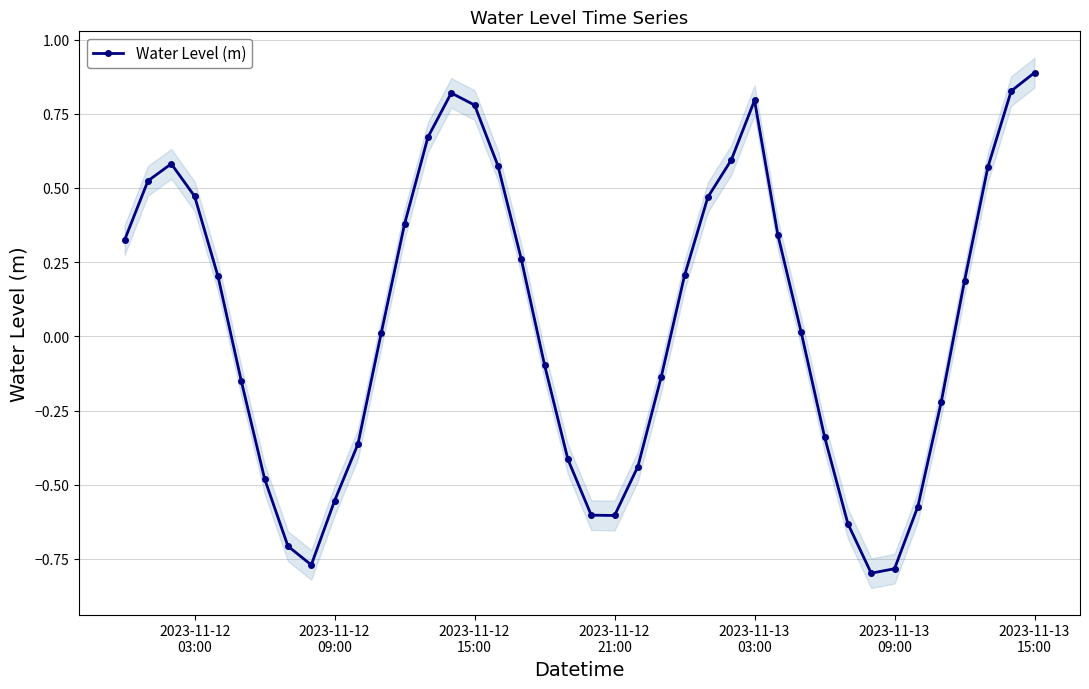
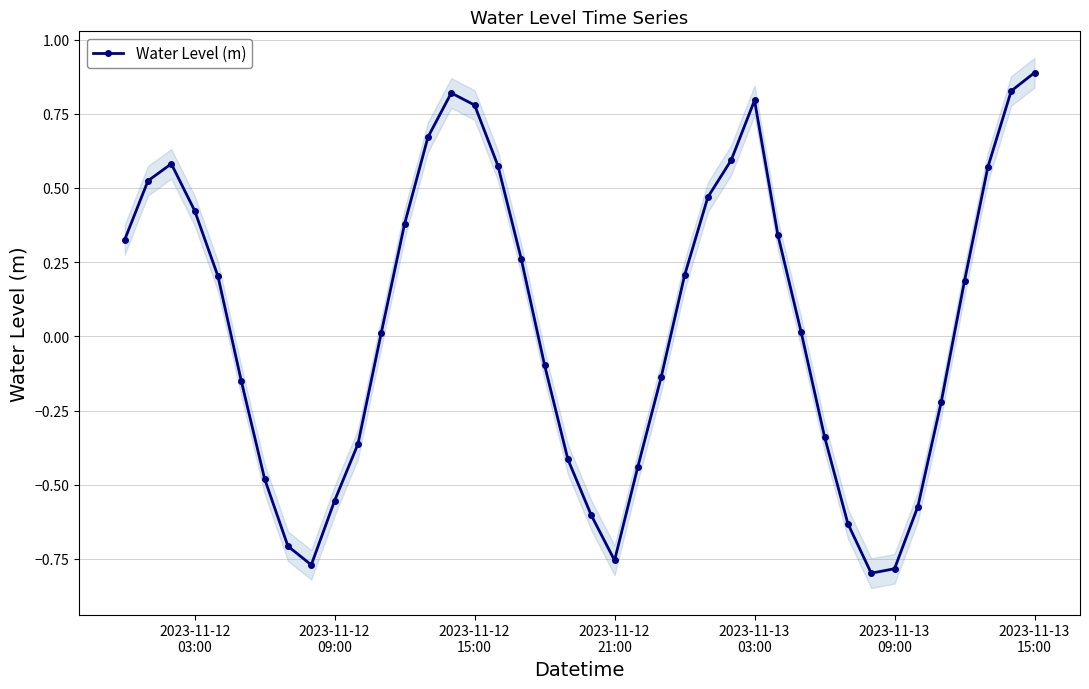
  {
    "Water Level (m)": {
-     "2023-11-12 03:00": 0.47,
+     "2023-11-12 03:00": 0.42,
      "2023-11-12 09:00": -0.55,
      "2023-11-12 15:00": 0.78,
-     "2023-11-12 21:00": -0.60,
+     "2023-11-12 21:00": -0.76,
      "2023-11-13 03:00": 0.80,
      "2023-11-13 09:00": -0.78,
      "2023-11-13 15:00": 0.89
    }
  }
